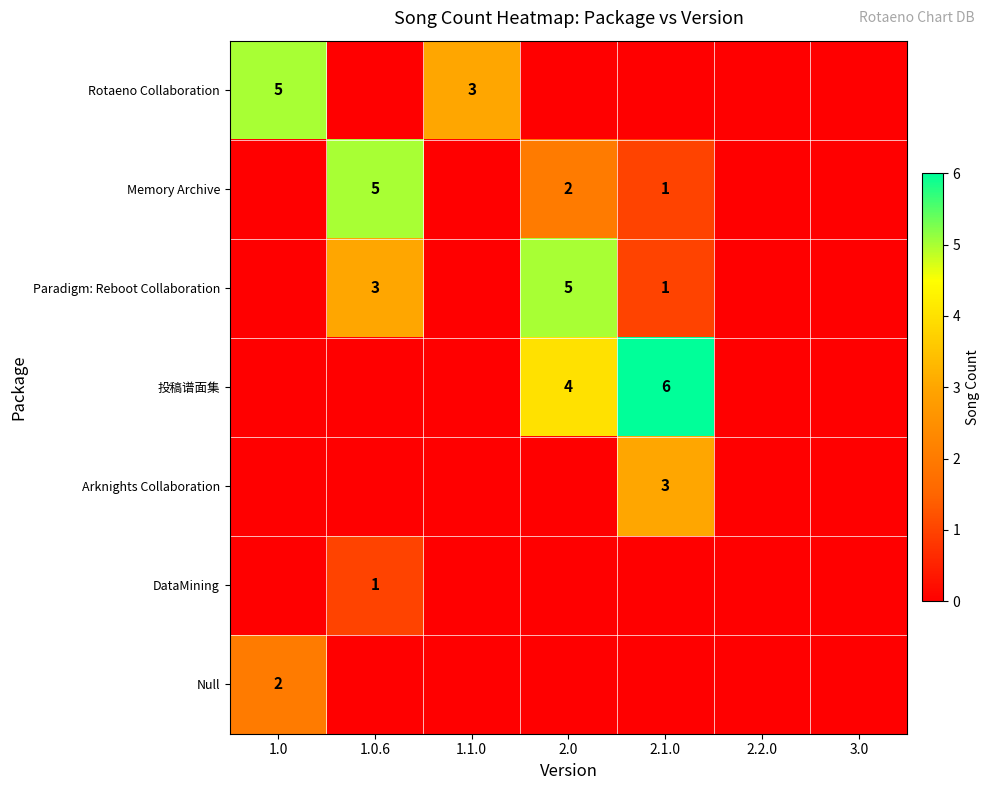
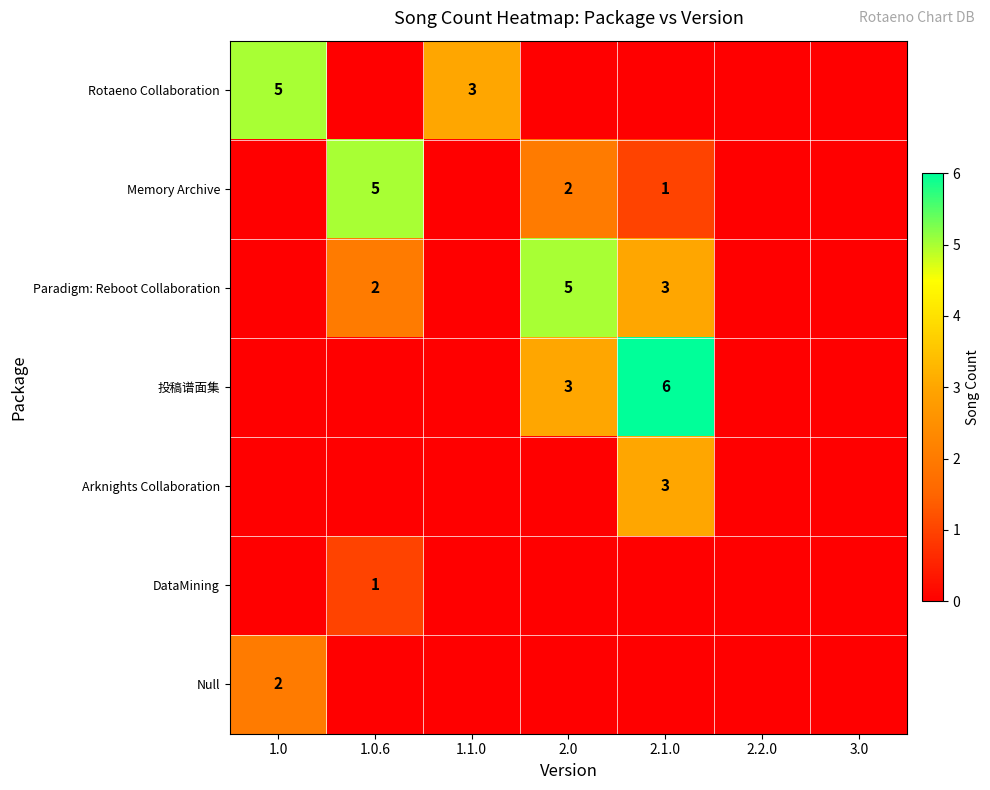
  {
    "Rotaeno Collaboration": {
      "1.0": 5,
      "1.1.0": 3
    },
    "Memory Archive": {
      "1.0.6": 5,
      "2.0": 2,
      "2.1.0": 1
    },
    "Paradigm: Reboot Collaboration": {
-     "1.0.6": 3,
+     "1.0.6": 2,
      "2.0": 5,
-     "2.1.0": 1
+     "2.1.0": 3
    },
    "投稿谱面集": {
-     "2.0": 4,
+     "2.0": 3,
      "2.1.0": 6
    },
    "Arknights Collaboration": {
      "2.1.0": 3
    },
    "DataMining": {
      "1.0.6": 1
    },
    "Null": {
      "1.0": 2
    }
  }
